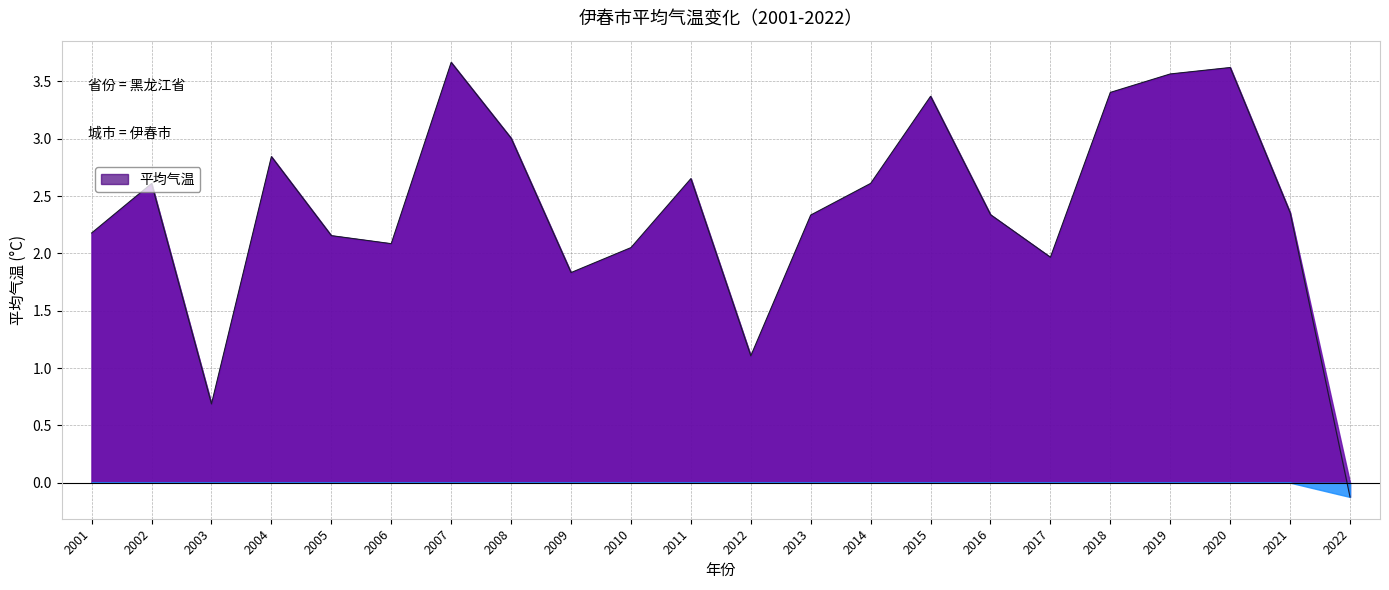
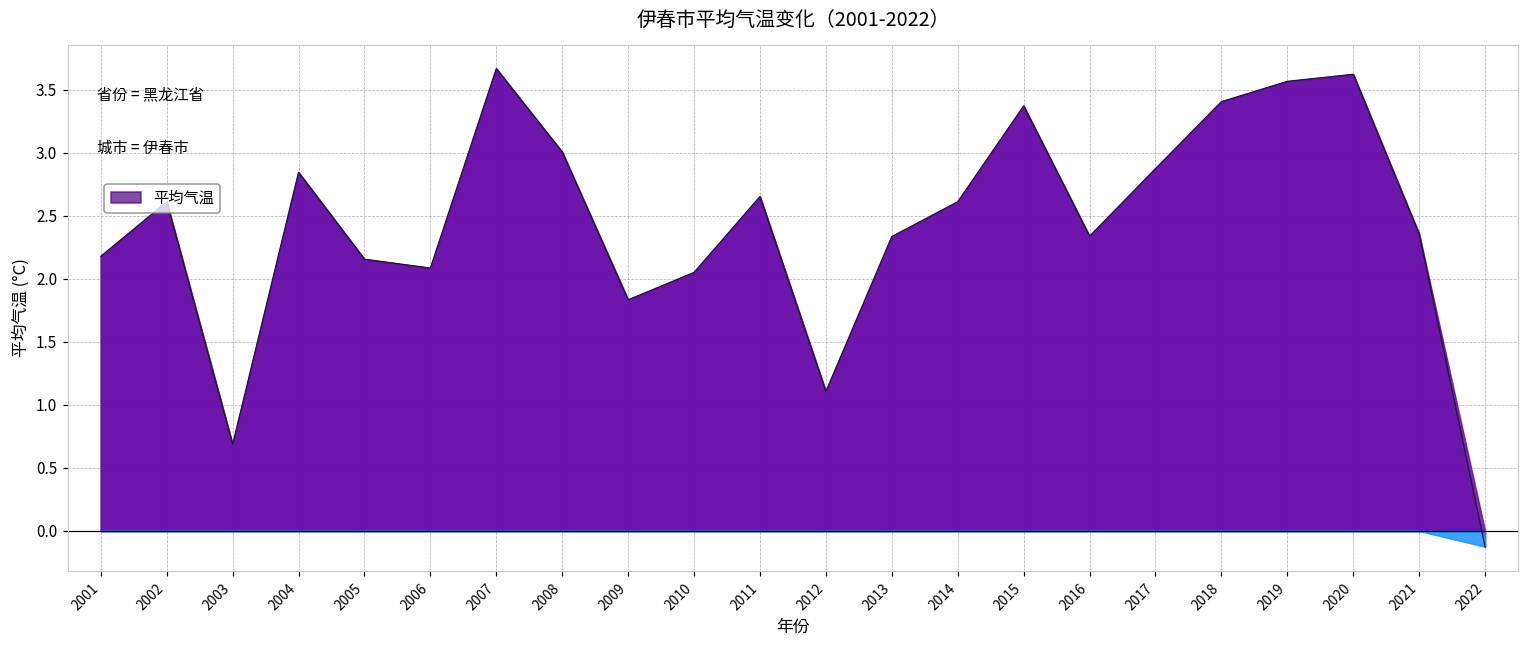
  {
    "平均气温": {
-     "2017": 1.97
+     "2017": 2.87
    }
  }
